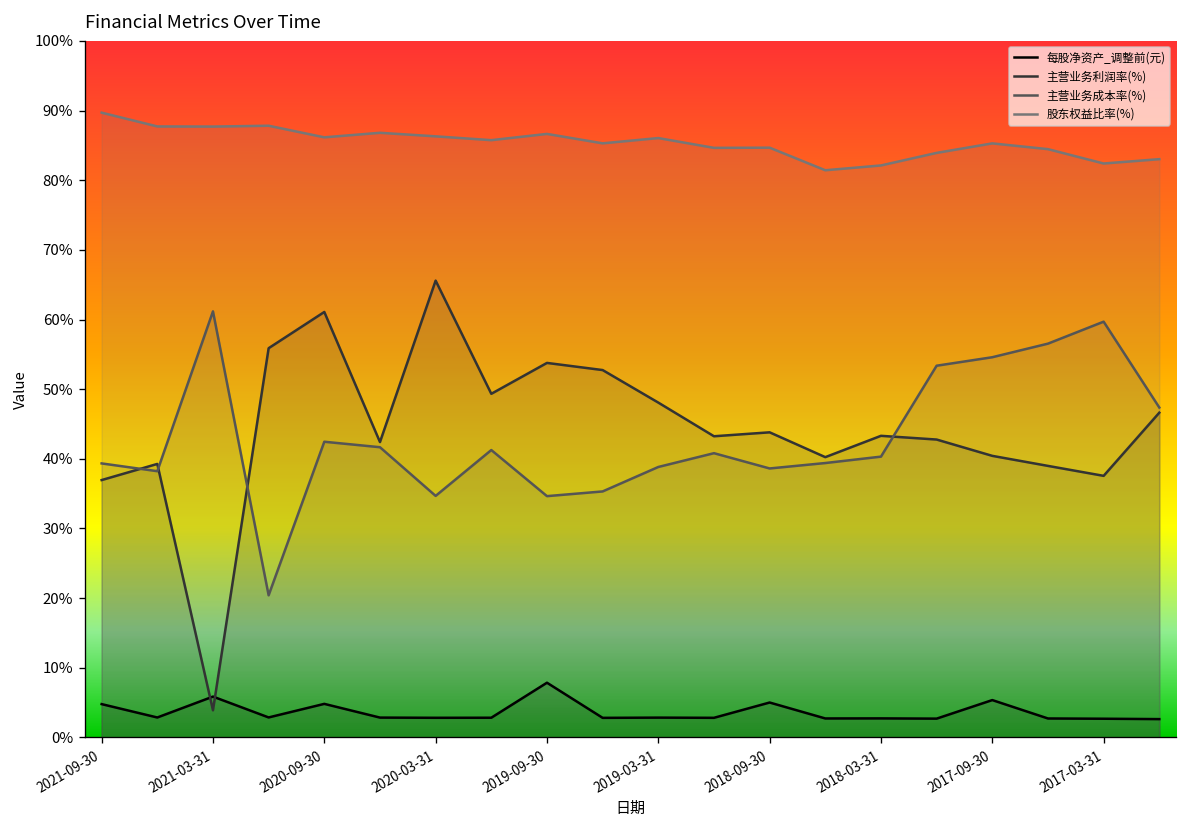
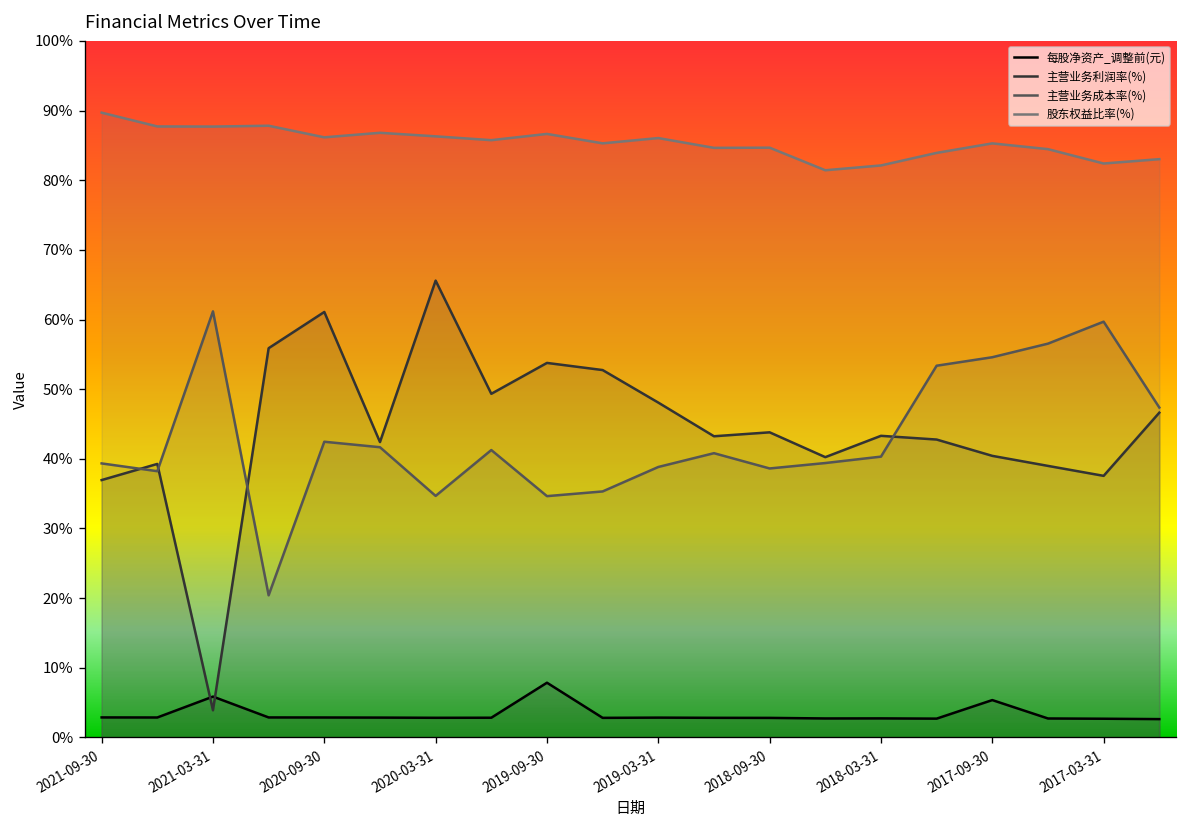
  {
    "每股净资产_调整前(元)": {
-     "2021-09-30": "5%",
+     "2021-09-30": "3%",
      "2021-03-31": "6%",
-     "2020-09-30": "5%",
+     "2020-09-30": "3%",
      "2020-03-31": "3%",
      "2019-09-30": "8%",
      "2019-03-31": "3%",
-     "2018-09-30": "5%",
+     "2018-09-30": "3%",
      "2018-03-31": "3%",
      "2017-09-30": "5%",
      "2017-03-31": "3%"
    }
  }
